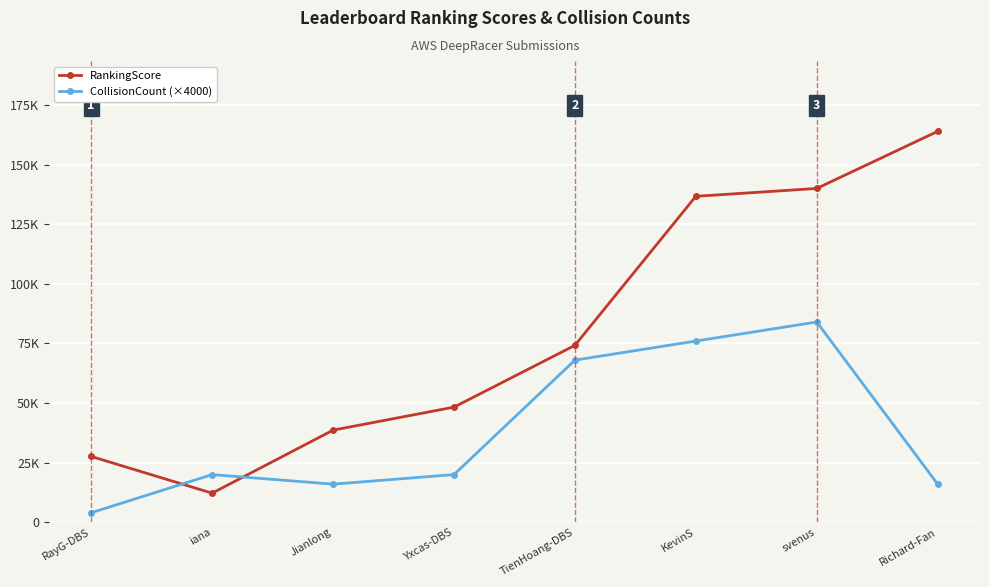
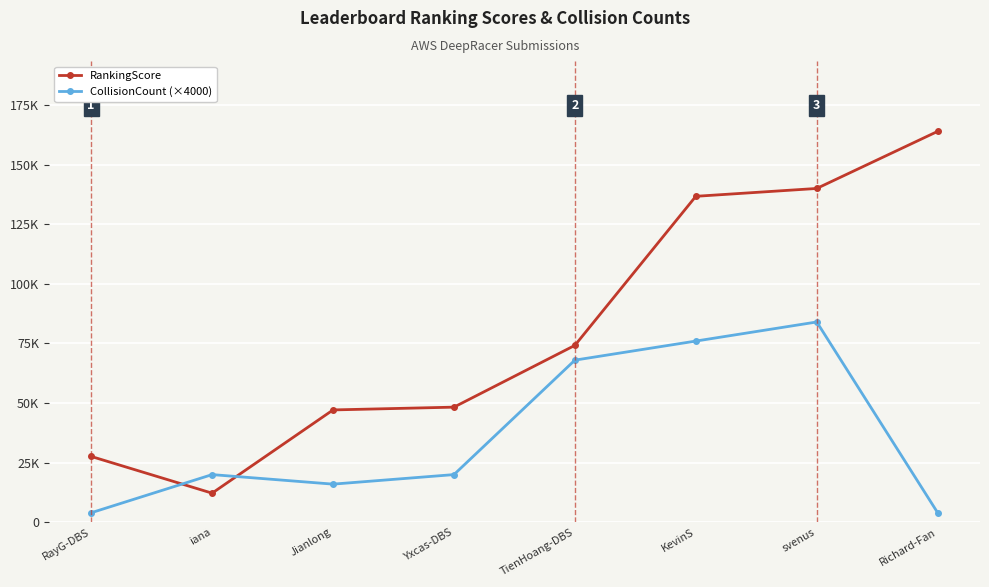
  {
    "RankingScore": {
      "RayG-DBS": 28000,
      "iana": 12000,
-     "Jianlong": 39000,
+     "Jianlong": 47000,
      "Yxcas-DBS": 48000,
      "TienHoang-DBS": 74000,
      "KevinS": 137000,
      "svenus": 140000,
      "Richard-Fan": 164000
    },
    "CollisionCount (×4000)": {
      "RayG-DBS": 4000,
      "iana": 20000,
      "Jianlong": 16000,
      "Yxcas-DBS": 20000,
      "TienHoang-DBS": 68000,
      "KevinS": 76000,
      "svenus": 84000,
-     "Richard-Fan": 16000
+     "Richard-Fan": 4000
    }
  }
